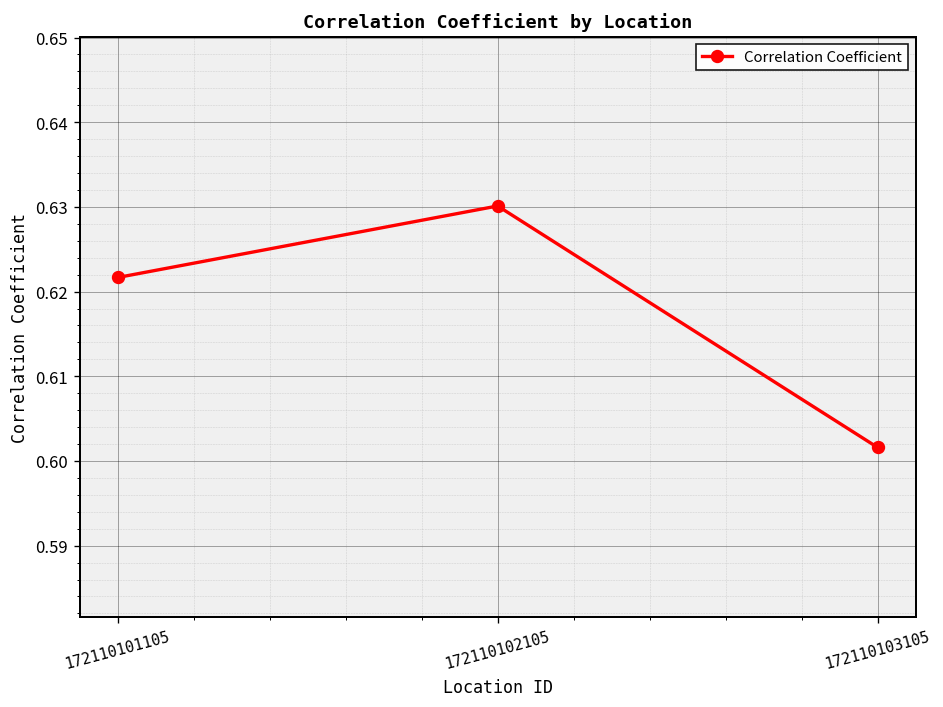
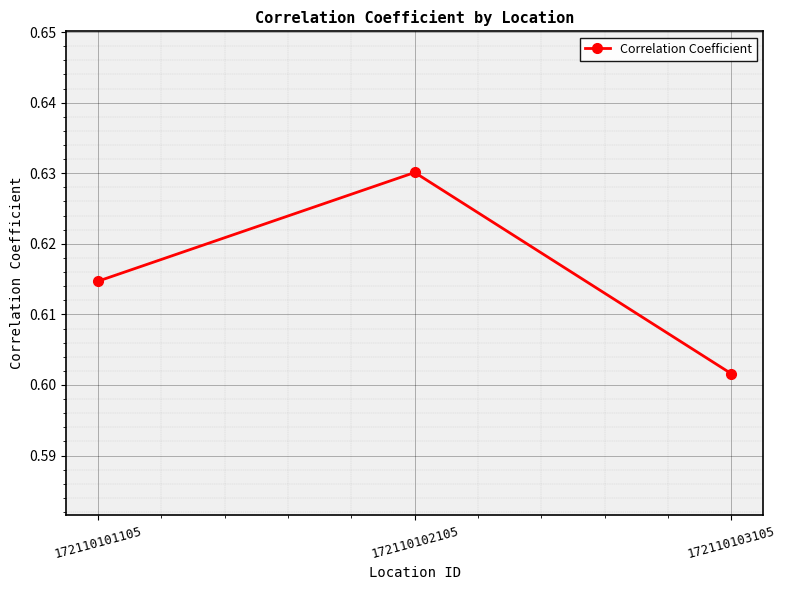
  {
-   "172110101105": 0.622,
+   "172110101105": 0.615,
    "172110102105": 0.630,
    "172110103105": 0.602
  }
